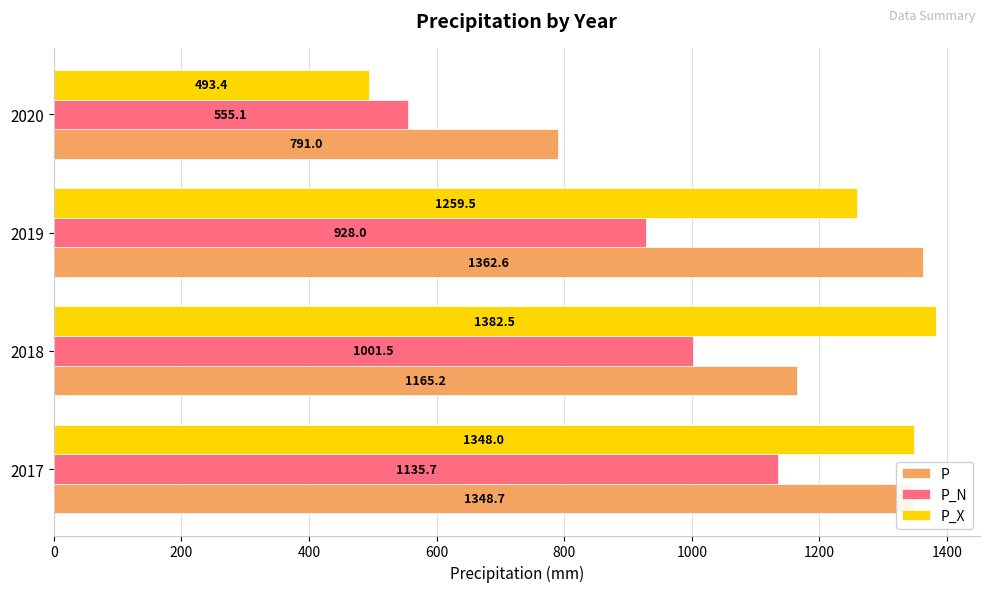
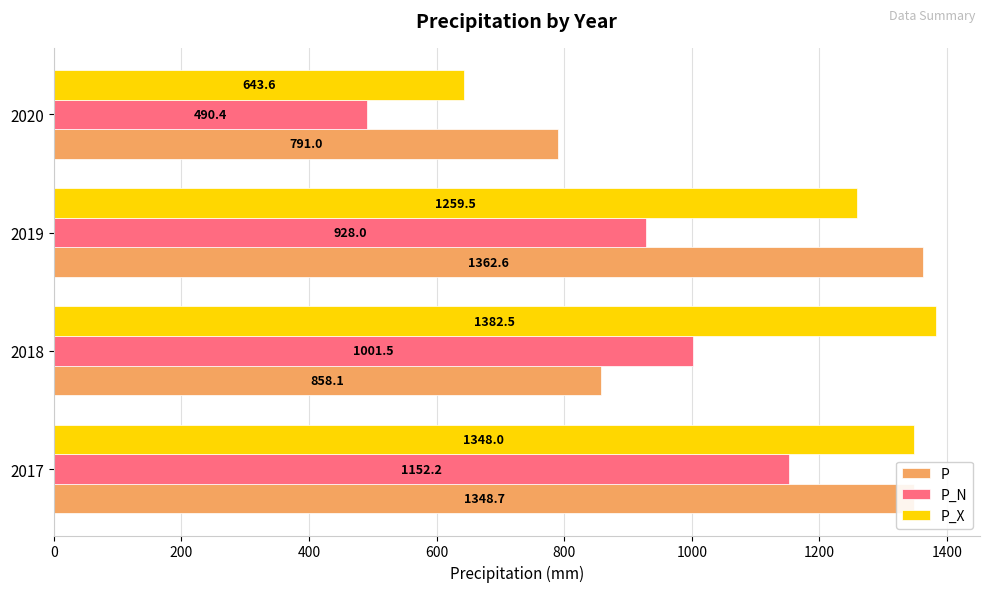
  {
    "P": {
      "2020": 791.0,
      "2019": 1362.6,
-     "2018": 1165.2
+     "2018": 858.1
    },
    "P_N": {
-     "2020": 555.1,
+     "2020": 490.4,
      "2019": 928.0,
      "2018": 1001.5,
-     "2017": 1135.7
+     "2017": 1152.2
    },
    "P_X": {
-     "2020": 493.4,
+     "2020": 643.6,
      "2019": 1259.5,
      "2018": 1382.5,
      "2017": 1348.0
    }
  }
